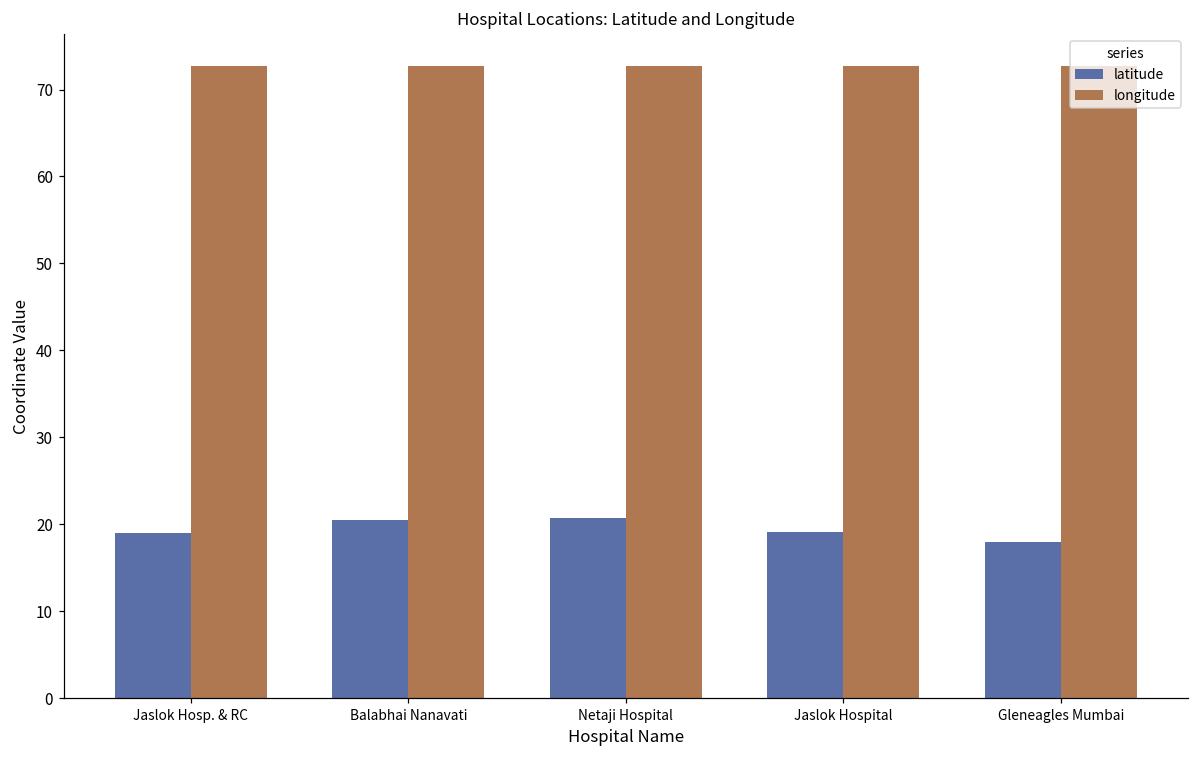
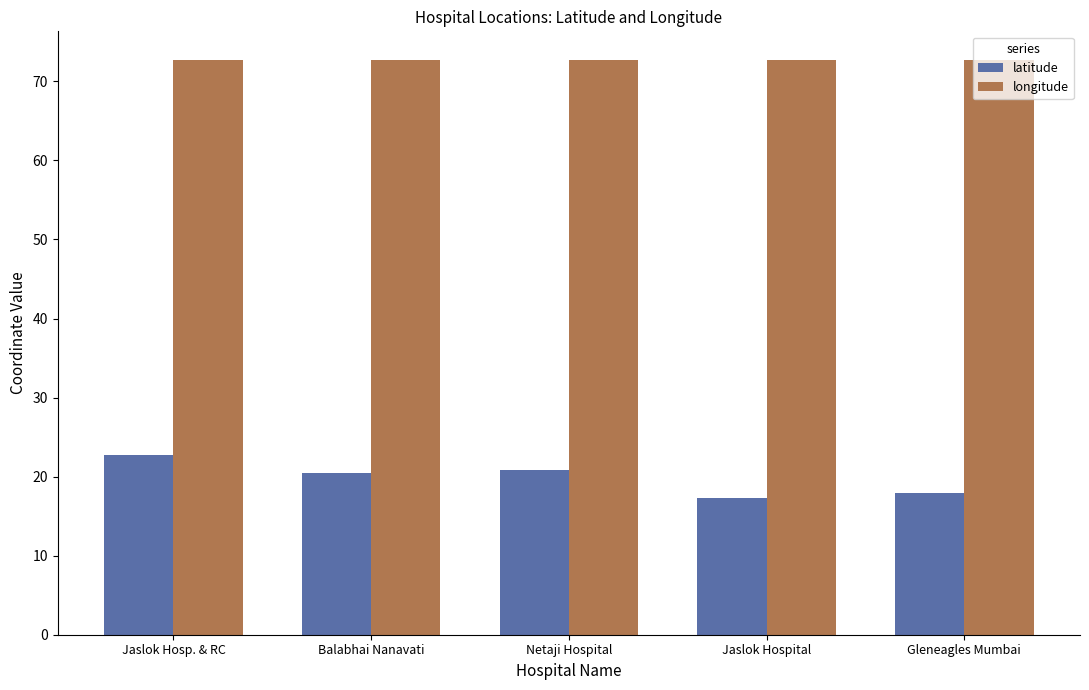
  {
    "latitude": {
-     "Jaslok Hosp. & RC": 19,
+     "Jaslok Hosp. & RC": 23,
      "Balabhai Nanavati": 21,
      "Netaji Hospital": 21,
-     "Jaslok Hospital": 19,
+     "Jaslok Hospital": 17,
      "Gleneagles Mumbai": 18
    },
    "longitude": {
      "Jaslok Hosp. & RC": 73,
      "Balabhai Nanavati": 73,
      "Netaji Hospital": 73,
      "Jaslok Hospital": 73
    }
  }
